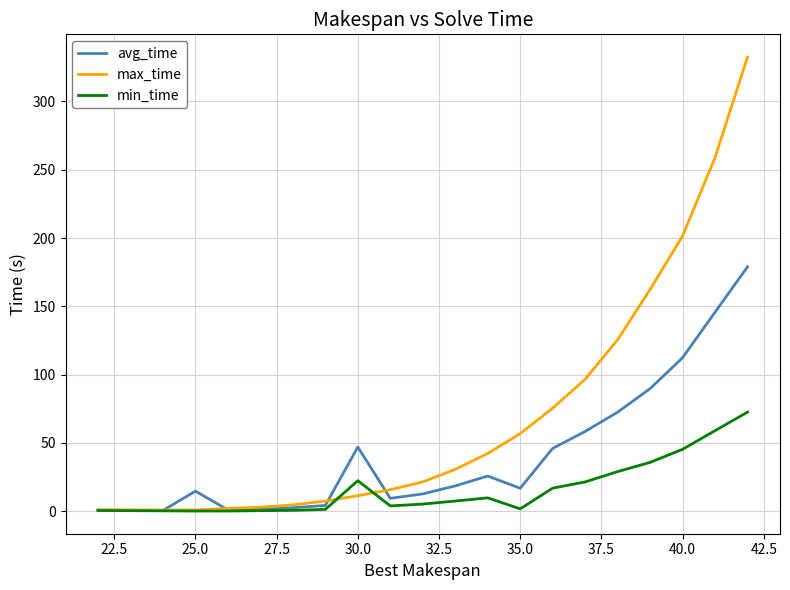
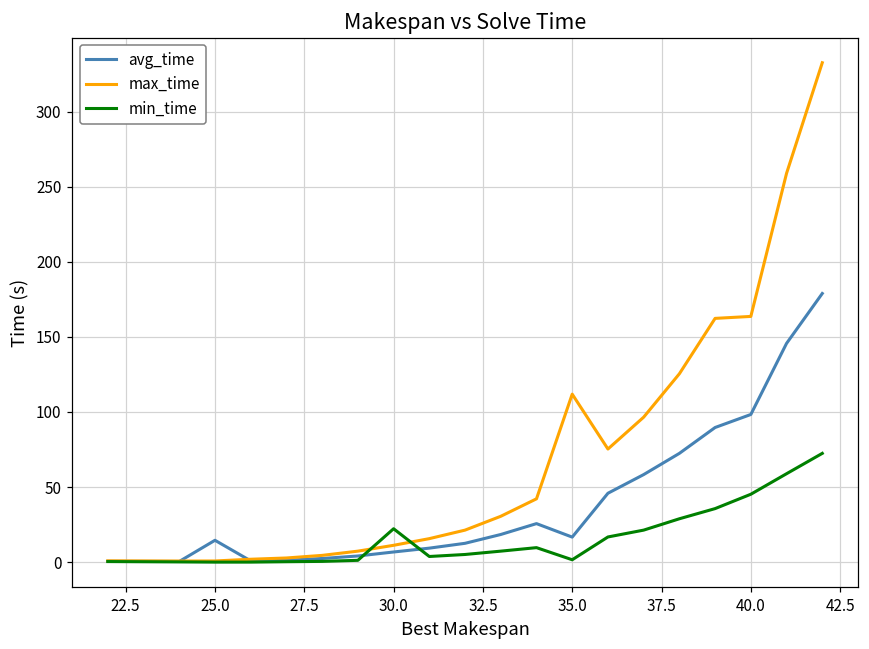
  {
    "avg_time": {
      "25.0": 15,
-     "30.0": 47,
+     "30.0": 7,
      "35.0": 17,
-     "40.0": 112
+     "40.0": 98
    },
    "max_time": {
      "30.0": 11,
-     "35.0": 57,
-     "40.0": 201
+     "35.0": 112,
+     "40.0": 164
    },
    "min_time": {
      "30.0": 22,
      "35.0": 2,
      "40.0": 45
    }
  }
